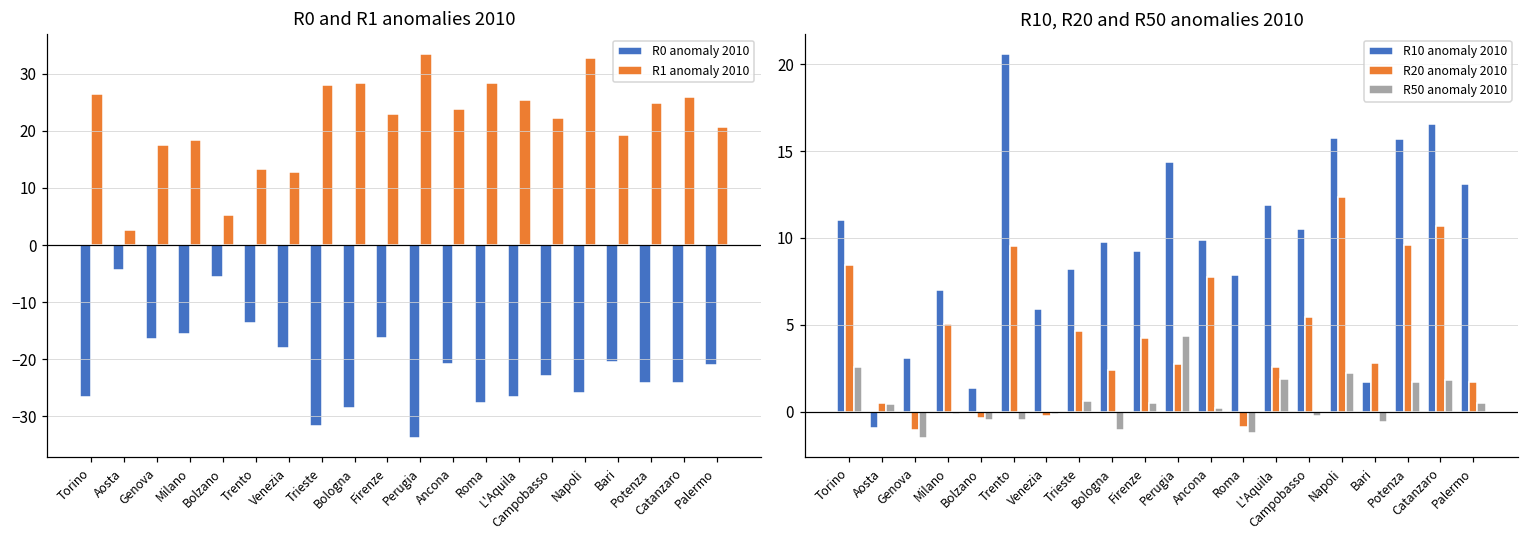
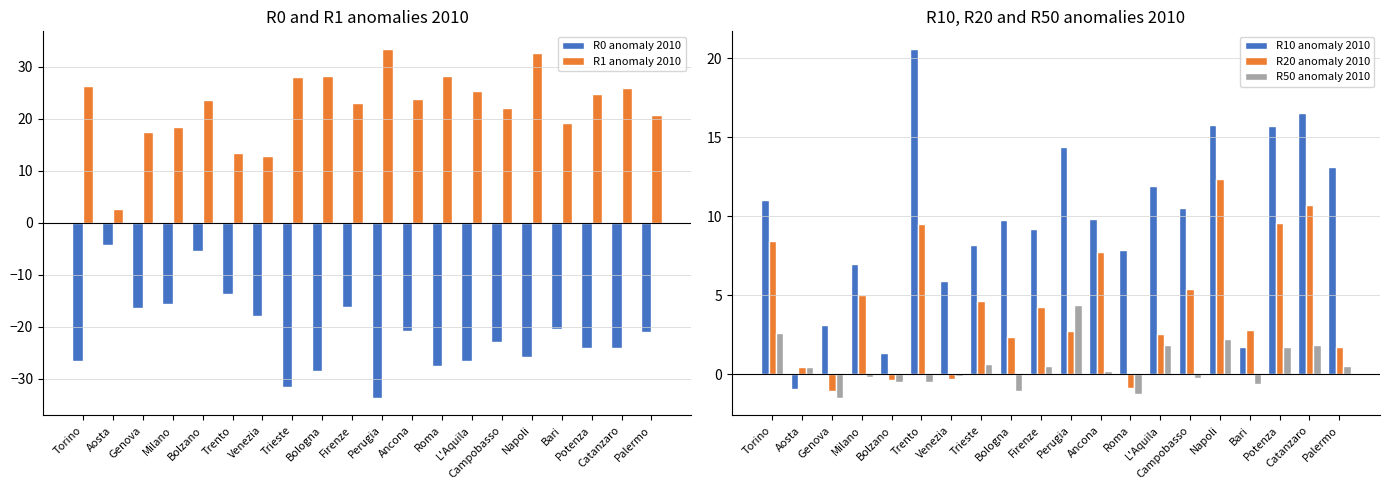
  {
    "R0 and R1 anomalies 2010": {
      "R0 anomaly 2010": {
        "Torino": -27,
        "Aosta": -4,
        "Genova": -16,
        "Milano": -16,
        "Bolzano": -6,
        "Trento": -14,
        "Venezia": -18,
        "Trieste": -32,
        "Bologna": -29,
        "Firenze": -16,
        "Perugia": -34,
        "Ancona": -21,
        "Roma": -28,
        "L'Aquila": -27,
        "Campobasso": -23,
        "Napoli": -26,
        "Bari": -20,
        "Potenza": -24,
        "Catanzaro": -24,
        "Palermo": -21
      },
      "R1 anomaly 2010": {
        "Torino": 26,
        "Aosta": 3,
        "Genova": 18,
        "Milano": 18,
-       "Bolzano": 5,
+       "Bolzano": 24,
        "Trento": 13,
        "Venezia": 13,
        "Trieste": 28,
        "Bologna": 28,
        "Firenze": 23,
        "Perugia": 33,
        "Ancona": 24,
        "Roma": 28,
        "L'Aquila": 25,
        "Campobasso": 22,
        "Napoli": 33,
        "Bari": 19,
        "Potenza": 25,
        "Catanzaro": 26,
        "Palermo": 21
      }
    },
    "R10, R20 and R50 anomalies 2010": {
      "R10 anomaly 2010": {
        "Torino": 11.0,
        "Aosta": -0.9,
        "Genova": 3.1,
        "Milano": 7.0,
        "Bolzano": 1.4,
        "Trento": 20.6,
        "Venezia": 5.9,
        "Trieste": 8.2,
        "Bologna": 9.8,
        "Firenze": 9.2,
        "Perugia": 14.4,
        "Ancona": 9.9,
        "Roma": 7.9,
        "L'Aquila": 11.9,
        "Campobasso": 10.5,
        "Napoli": 15.8,
        "Bari": 1.7,
        "Potenza": 15.7,
        "Catanzaro": 16.6,
        "Palermo": 13.1
      },
      "R20 anomaly 2010": {
        "Torino": 8.4,
        "Aosta": 0.5,
        "Genova": -1.0,
        "Milano": 5.0,
        "Bolzano": -0.4,
        "Trento": 9.5,
        "Venezia": -0.3,
        "Trieste": 4.7,
        "Bologna": 2.4,
        "Firenze": 4.3,
        "Perugia": 2.7,
        "Ancona": 7.8,
        "Roma": -0.9,
        "L'Aquila": 2.6,
        "Campobasso": 5.4,
        "Napoli": 12.4,
        "Bari": 2.8,
        "Potenza": 9.6,
        "Catanzaro": 10.7,
        "Palermo": 1.7
      },
      "R50 anomaly 2010": {
        "Torino": 2.6,
        "Aosta": 0.5,
        "Genova": -1.5,
        "Bolzano": -0.5,
        "Trento": -0.5,
        "Trieste": 0.6,
        "Bologna": -1.1,
        "Firenze": 0.5,
        "Perugia": 4.4,
        "Ancona": 0.2,
        "Roma": -1.3,
        "L'Aquila": 1.9,
        "Campobasso": -0.2,
        "Napoli": 2.3,
        "Bari": -0.6,
        "Potenza": 1.7,
        "Catanzaro": 1.8,
        "Palermo": 0.5
      }
    }
  }
